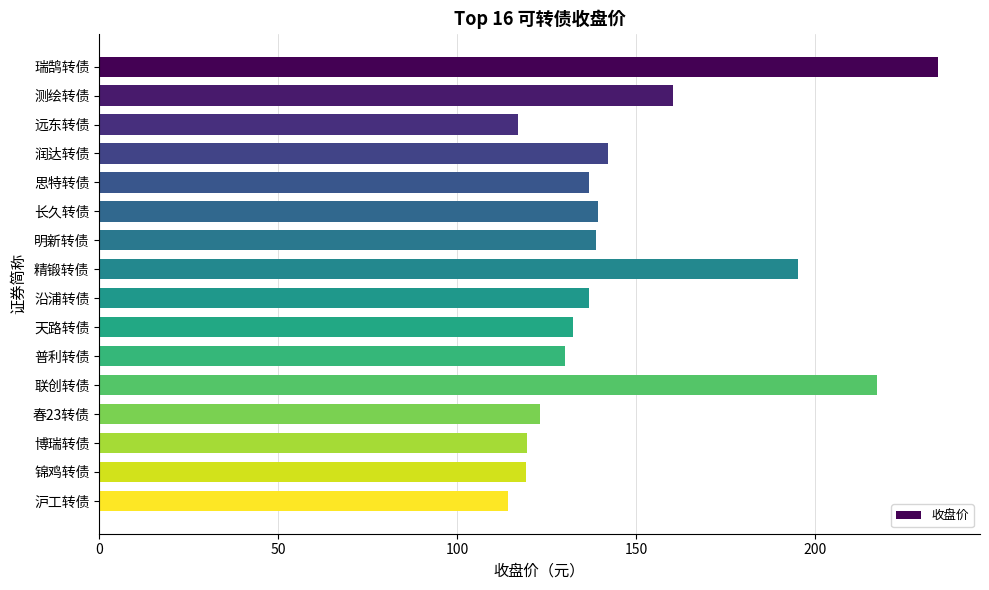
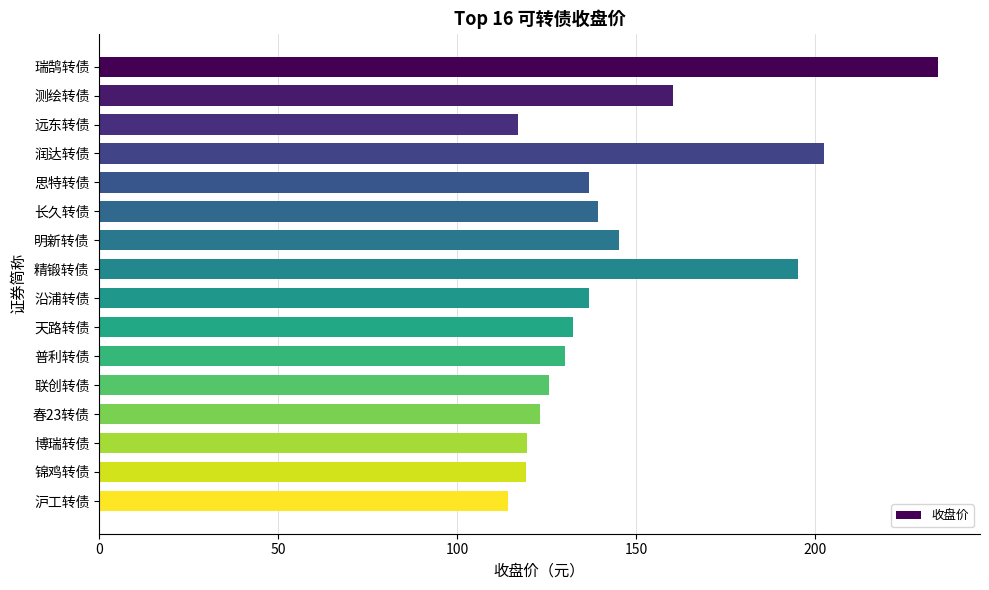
  {
    "瑞鹄转债": 234,
    "测绘转债": 160,
    "远东转债": 117,
-   "润达转债": 142,
+   "润达转债": 202,
    "思特转债": 137,
    "长久转债": 139,
-   "明新转债": 139,
+   "明新转债": 145,
    "精锻转债": 195,
    "沿浦转债": 137,
    "天路转债": 132,
    "普利转债": 130,
-   "联创转债": 217,
+   "联创转债": 126,
    "春23转债": 123,
    "博瑞转债": 119,
    "锦鸡转债": 119,
    "沪工转债": 114
  }
